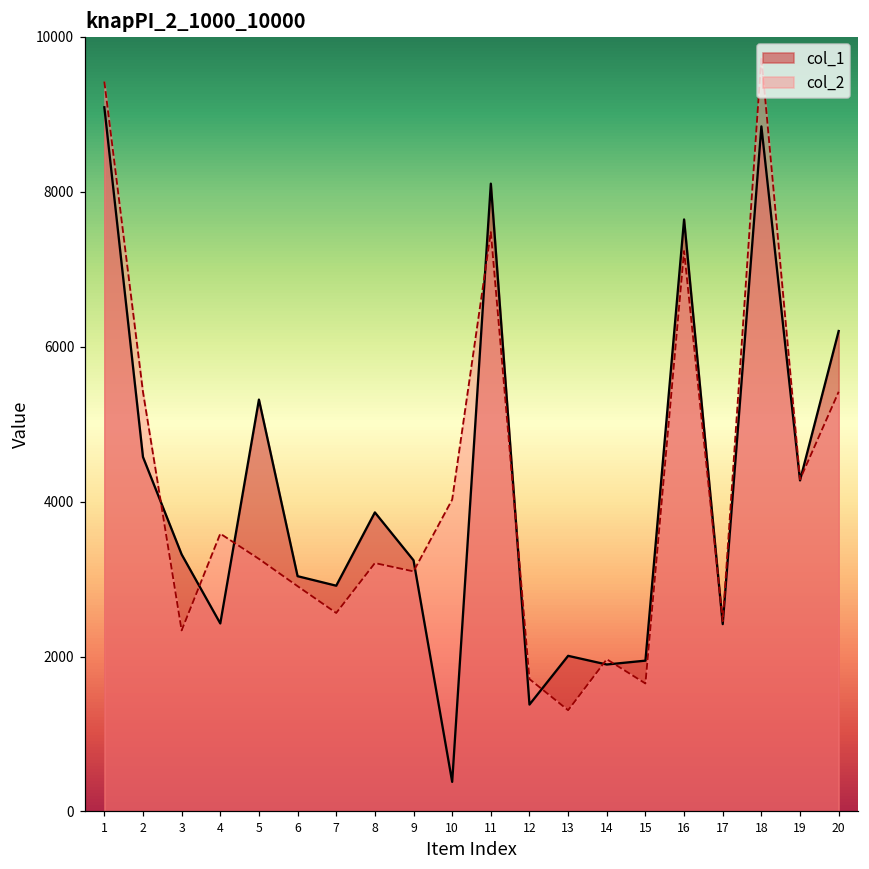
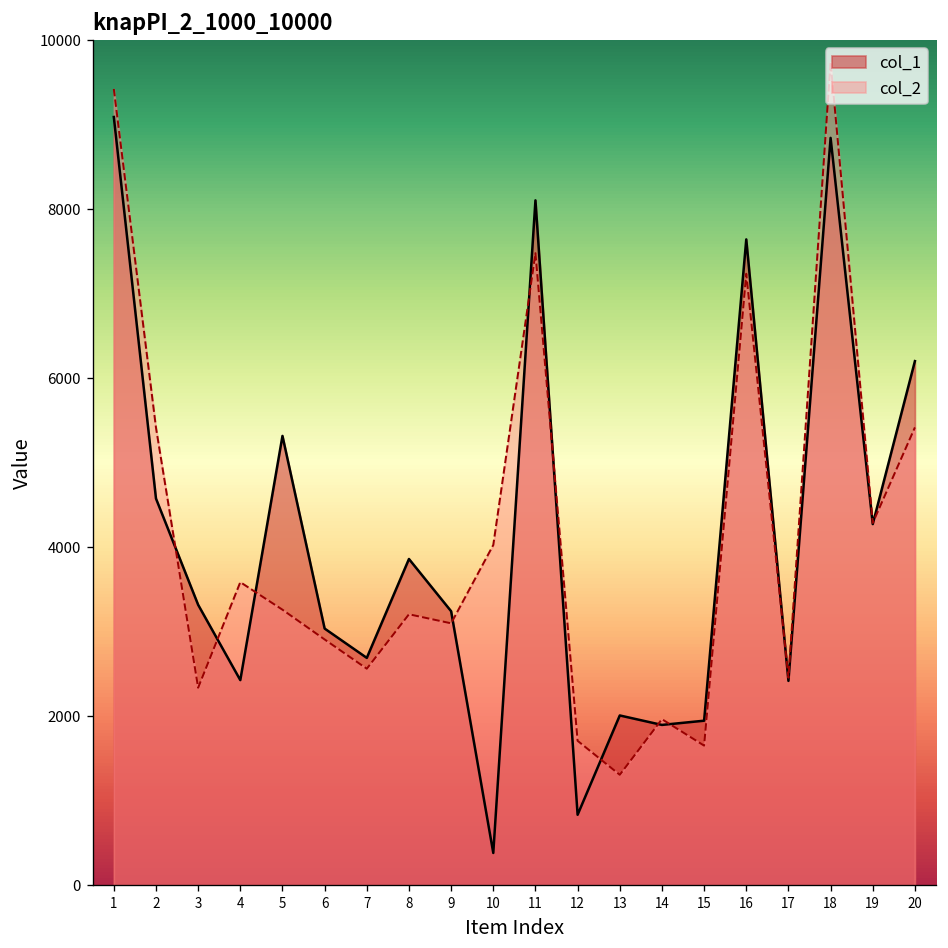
  {
    "col_1": {
      "1": 9100,
      "2": 4600,
      "3": 3300,
      "4": 2400,
      "5": 5300,
      "6": 3000,
-     "7": 2900,
+     "7": 2700,
      "8": 3900,
      "9": 3200,
      "10": 400,
      "11": 8100,
-     "12": 1400,
+     "12": 800,
      "13": 2000,
      "14": 1900,
      "15": 1900,
      "16": 7600,
      "17": 2400,
      "18": 8800,
      "20": 6200
    },
    "col_2": {
      "1": 9400,
      "2": 5400,
      "3": 2300,
      "4": 3600,
      "5": 3300,
      "6": 2900,
      "7": 2600,
      "8": 3200,
      "9": 3100,
      "10": 4000,
      "11": 7500,
      "12": 1700,
      "13": 1300,
      "14": 2000,
      "15": 1700,
      "16": 7200,
      "17": 2500,
      "20": 5400
    }
  }
